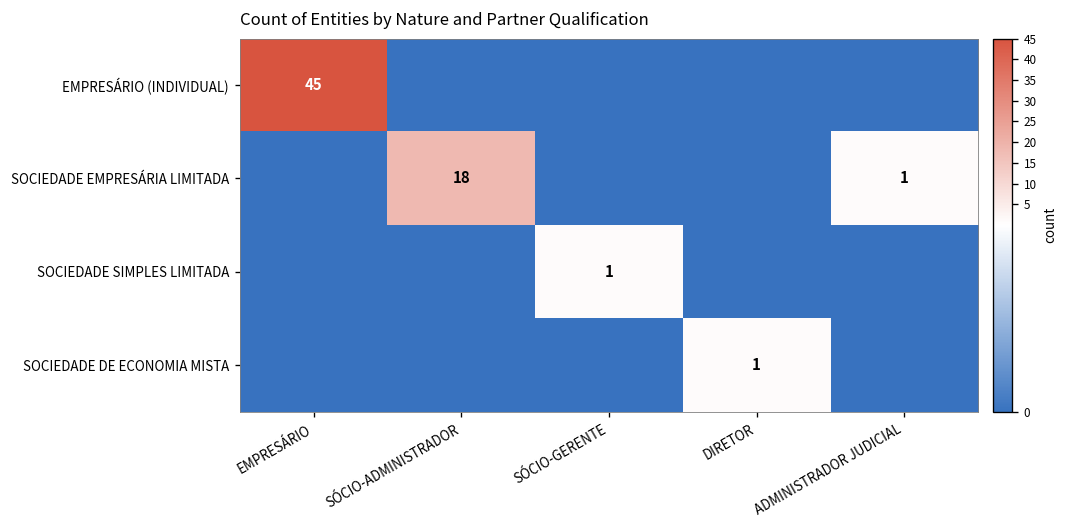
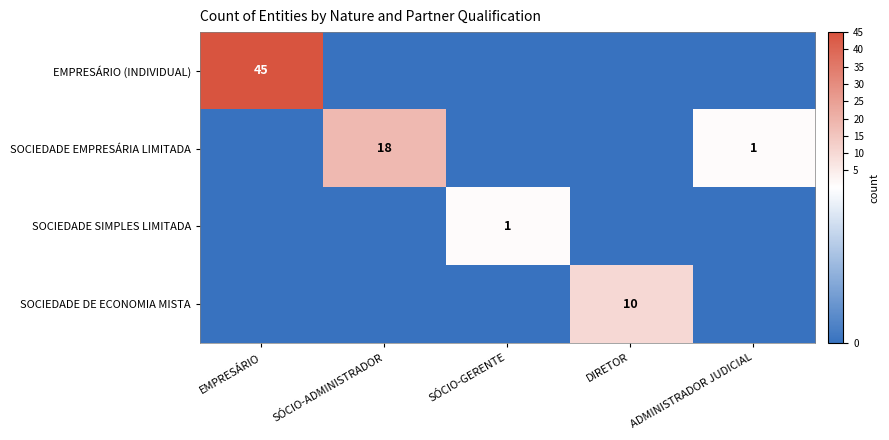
  {
    "EMPRESÁRIO (INDIVIDUAL)": {
      "EMPRESÁRIO": 45
    },
    "SOCIEDADE EMPRESÁRIA LIMITADA": {
      "SÓCIO-ADMINISTRADOR": 18,
      "ADMINISTRADOR JUDICIAL": 1
    },
    "SOCIEDADE SIMPLES LIMITADA": {
      "SÓCIO-GERENTE": 1
    },
    "SOCIEDADE DE ECONOMIA MISTA": {
-     "DIRETOR": 1
+     "DIRETOR": 10
    }
  }
